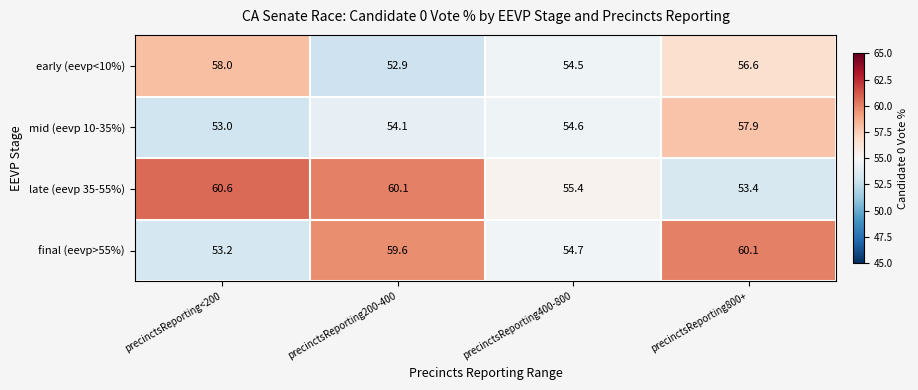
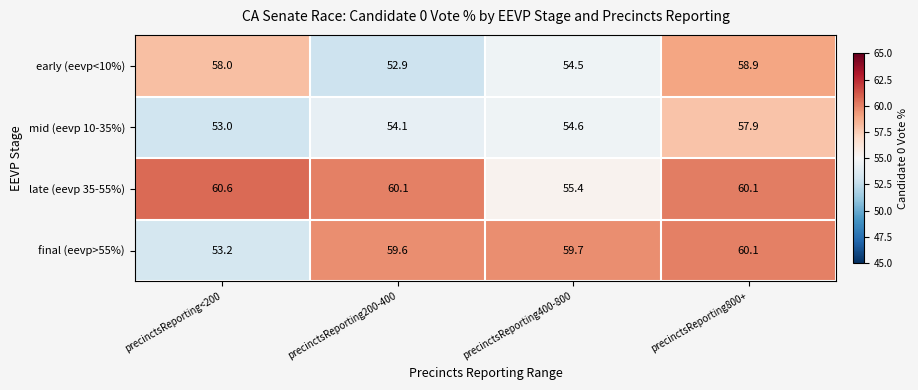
  {
    "early (eevp<10%)": {
      "precinctsReporting<200": 58.0,
      "precinctsReporting200-400": 52.9,
      "precinctsReporting400-800": 54.5,
-     "precinctsReporting800+": 56.6
+     "precinctsReporting800+": 58.9
    },
    "mid (eevp 10-35%)": {
      "precinctsReporting<200": 53.0,
      "precinctsReporting200-400": 54.1,
      "precinctsReporting400-800": 54.6,
      "precinctsReporting800+": 57.9
    },
    "late (eevp 35-55%)": {
      "precinctsReporting<200": 60.6,
      "precinctsReporting200-400": 60.1,
      "precinctsReporting400-800": 55.4,
-     "precinctsReporting800+": 53.4
+     "precinctsReporting800+": 60.1
    },
    "final (eevp>55%)": {
      "precinctsReporting<200": 53.2,
      "precinctsReporting200-400": 59.6,
-     "precinctsReporting400-800": 54.7,
+     "precinctsReporting400-800": 59.7,
      "precinctsReporting800+": 60.1
    }
  }
